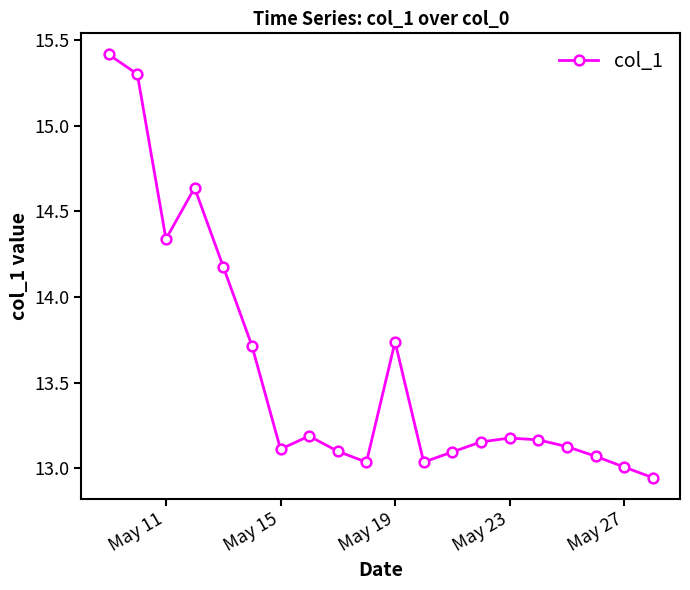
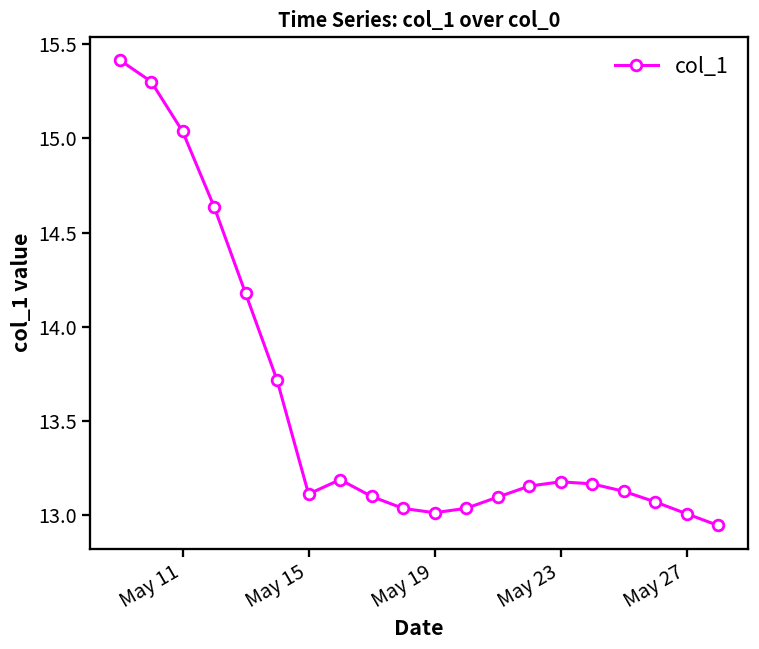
  {
-   "May 11": 14.34,
+   "May 11": 15.04,
    "May 15": 13.11,
-   "May 19": 13.74,
+   "May 19": 13.01,
    "May 23": 13.18,
    "May 27": 13.01
  }
